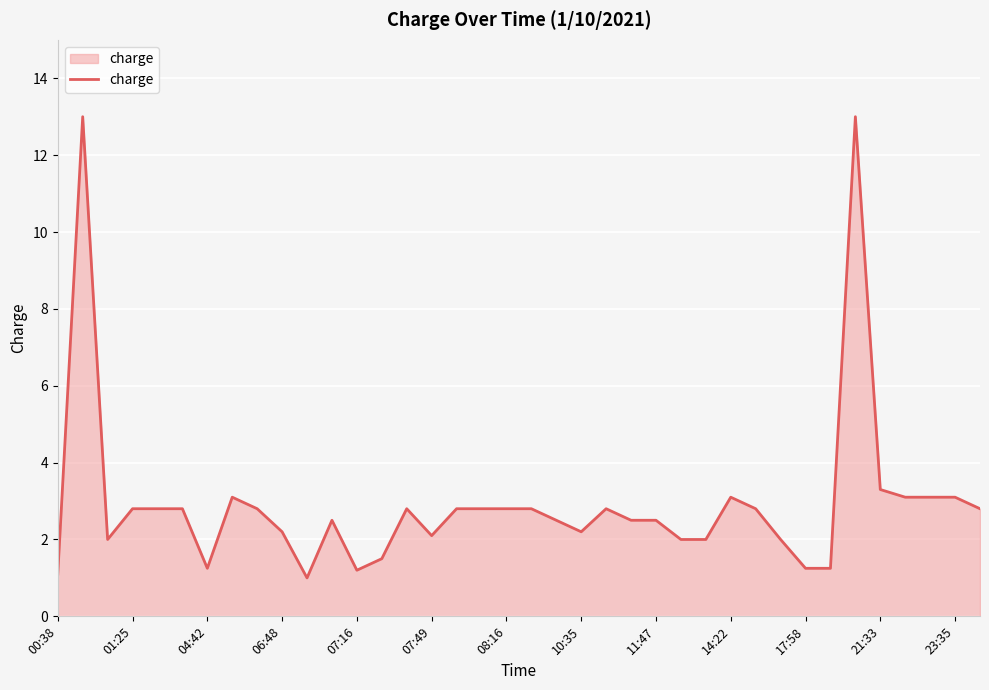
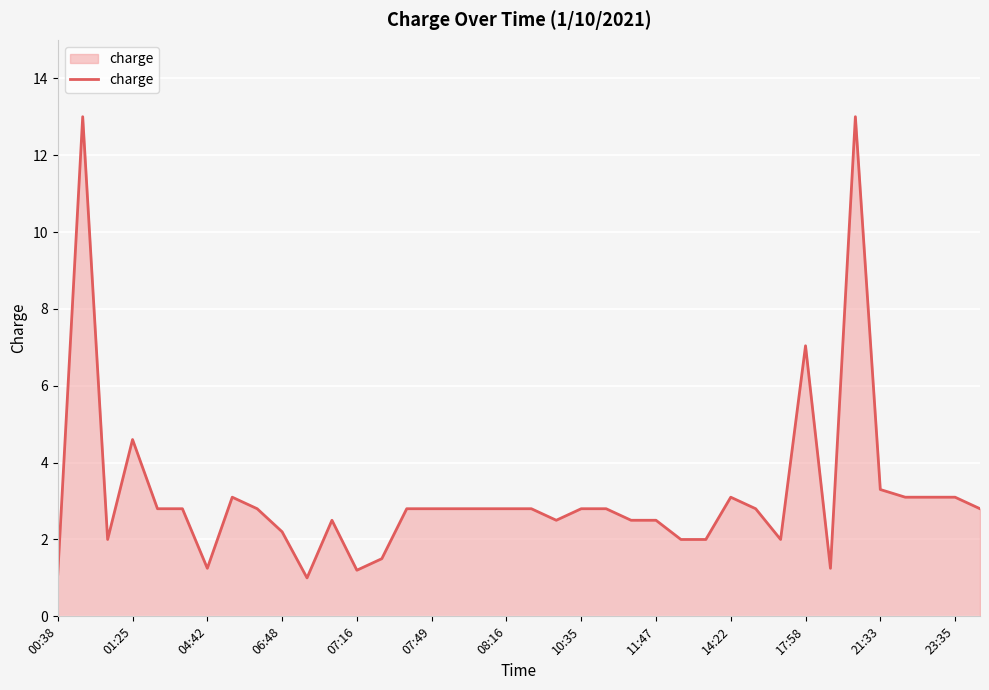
  {
    "00:38": 1.1,
-   "01:25": 2.8,
+   "01:25": 4.6,
    "04:42": 1.3,
    "06:48": 2.2,
    "07:16": 1.2,
-   "07:49": 2.1,
+   "07:49": 2.8,
    "08:16": 2.8,
-   "10:35": 2.2,
+   "10:35": 2.8,
    "11:47": 2.5,
    "14:22": 3.1,
-   "17:58": 1.3,
+   "17:58": 7.0,
    "21:33": 3.3,
    "23:35": 3.1
  }
